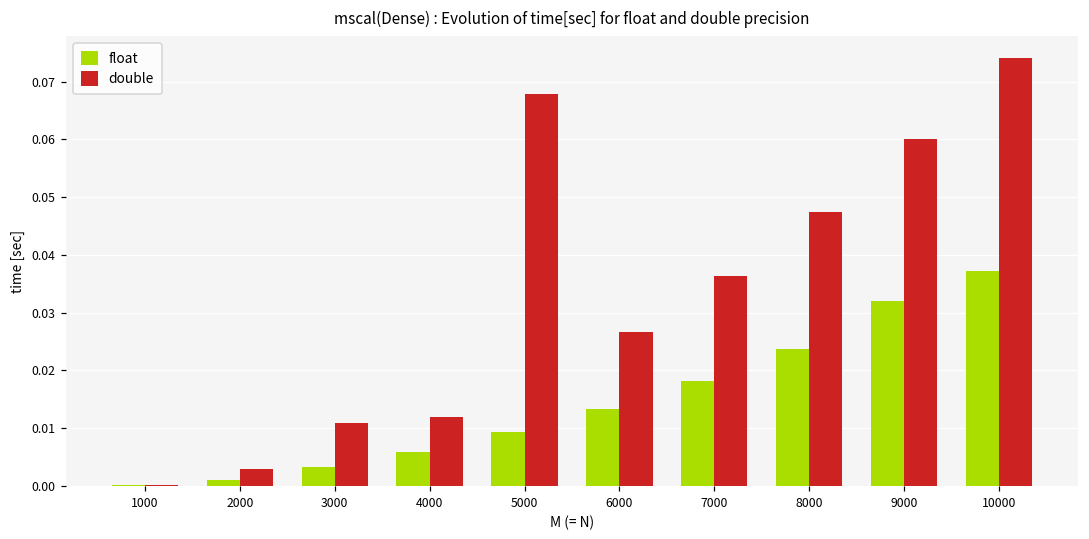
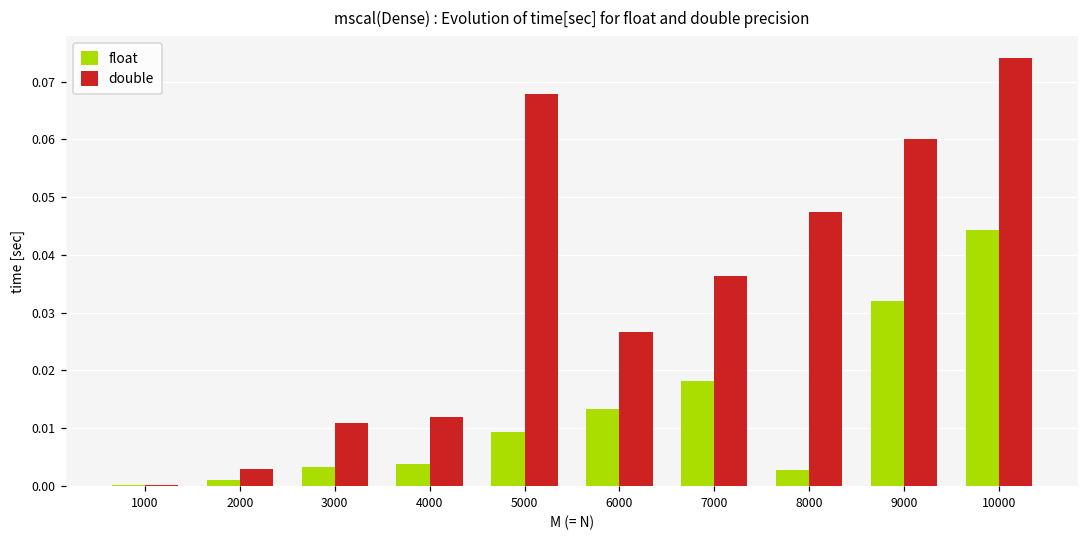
  {
    "float": {
      "2000": 0.001,
      "3000": 0.003,
-     "4000": 0.006,
+     "4000": 0.004,
      "5000": 0.009,
      "6000": 0.013,
      "7000": 0.018,
-     "8000": 0.024,
+     "8000": 0.003,
      "9000": 0.032,
-     "10000": 0.037
+     "10000": 0.044
    },
    "double": {
      "2000": 0.003,
      "3000": 0.011,
      "4000": 0.012,
      "5000": 0.068,
      "6000": 0.027,
      "7000": 0.036,
      "8000": 0.047,
      "9000": 0.060,
      "10000": 0.074
    }
  }
